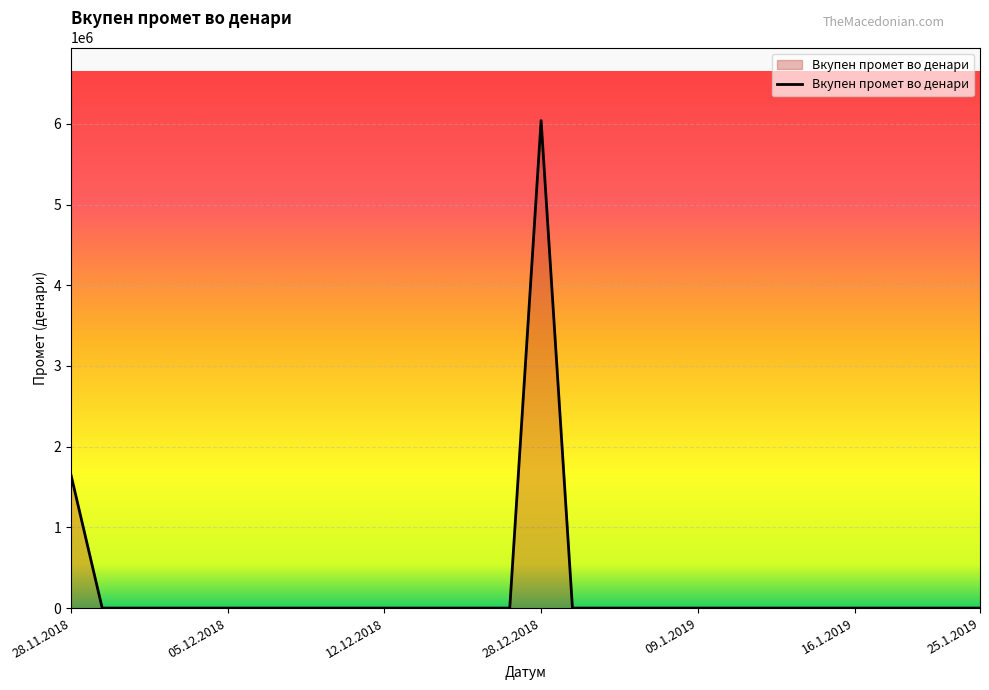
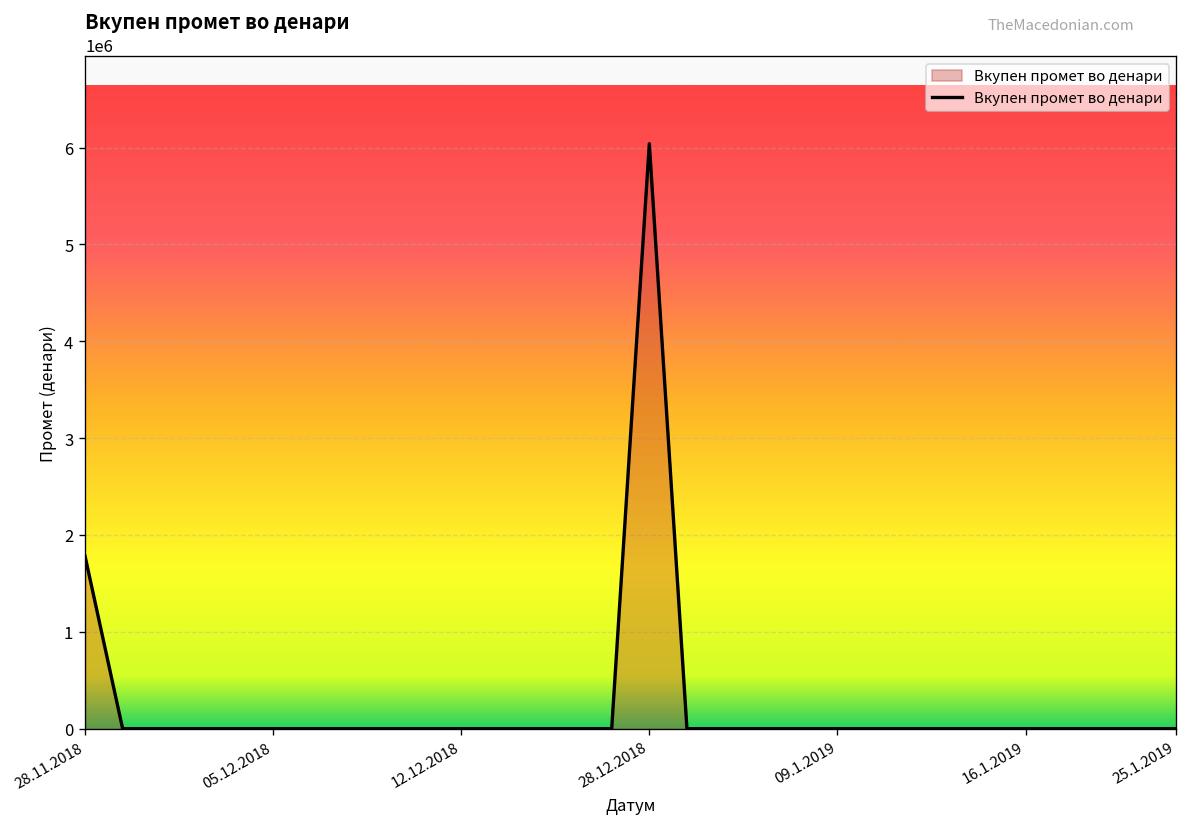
  {
-   "28.11.2018": 1700000,
+   "28.11.2018": 1800000,
    "05.12.2018": 0,
    "12.12.2018": 0,
    "28.12.2018": 6000000,
    "09.1.2019": 0,
    "16.1.2019": 0,
    "25.1.2019": 0
  }
